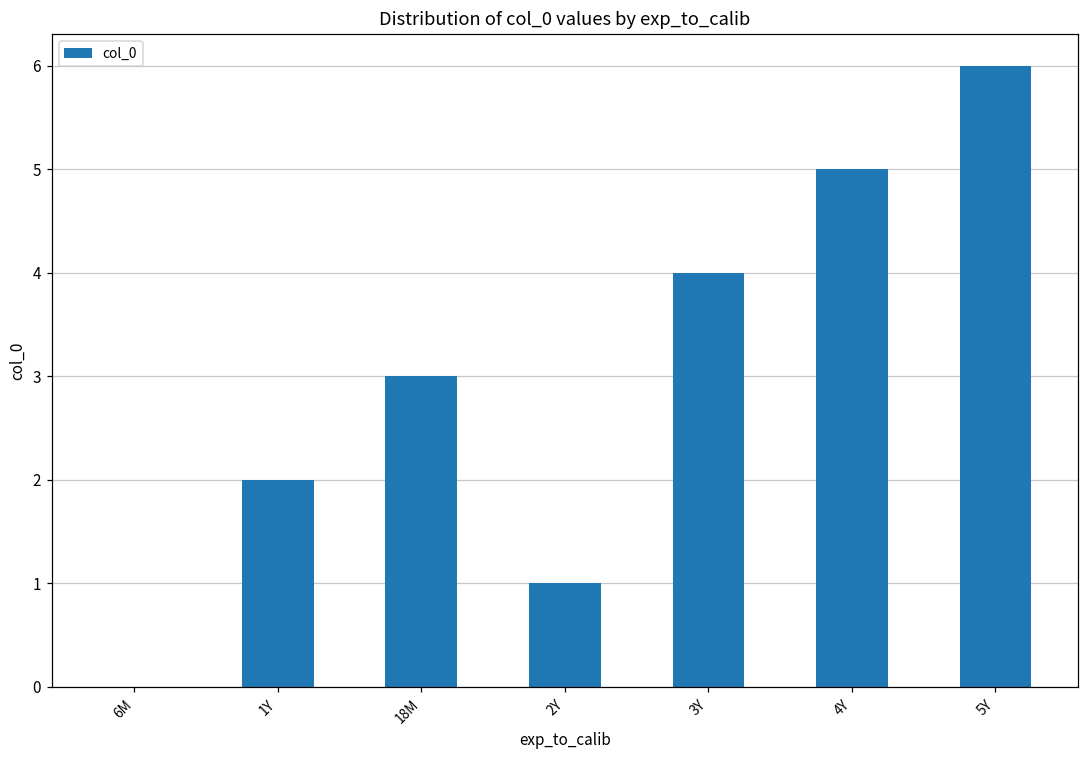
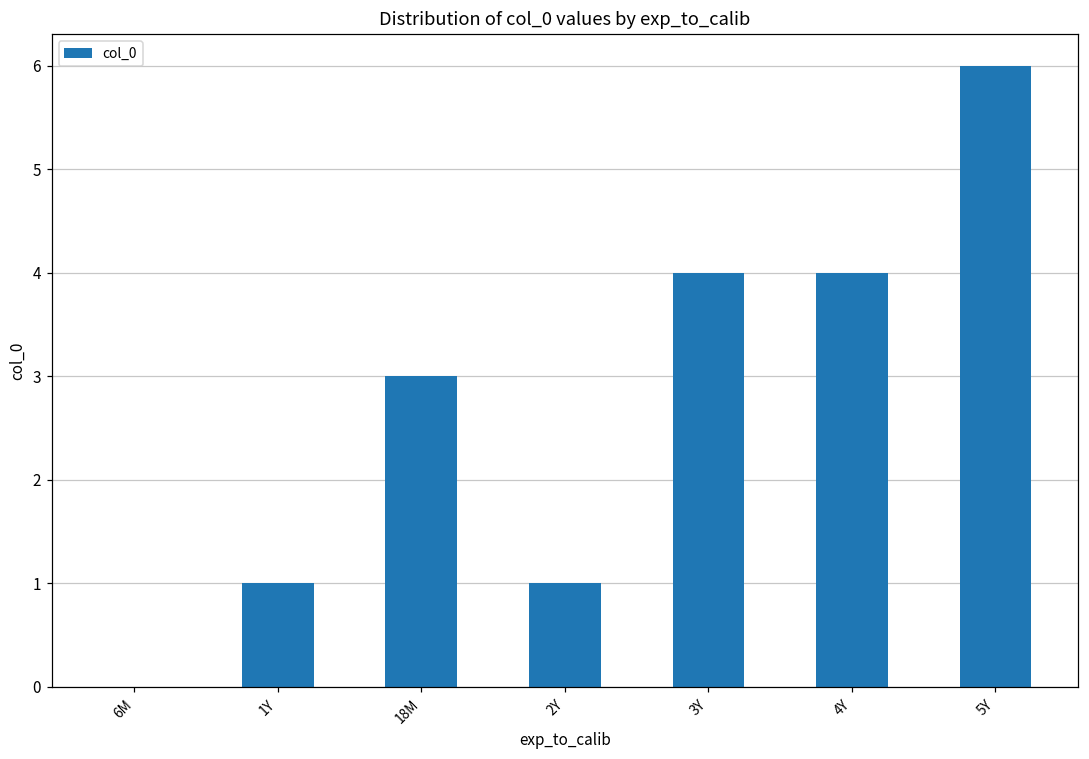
  {
    "6M": 0,
-   "1Y": 2,
+   "1Y": 1,
    "18M": 3,
    "2Y": 1,
    "3Y": 4,
-   "4Y": 5,
+   "4Y": 4,
    "5Y": 6
  }
